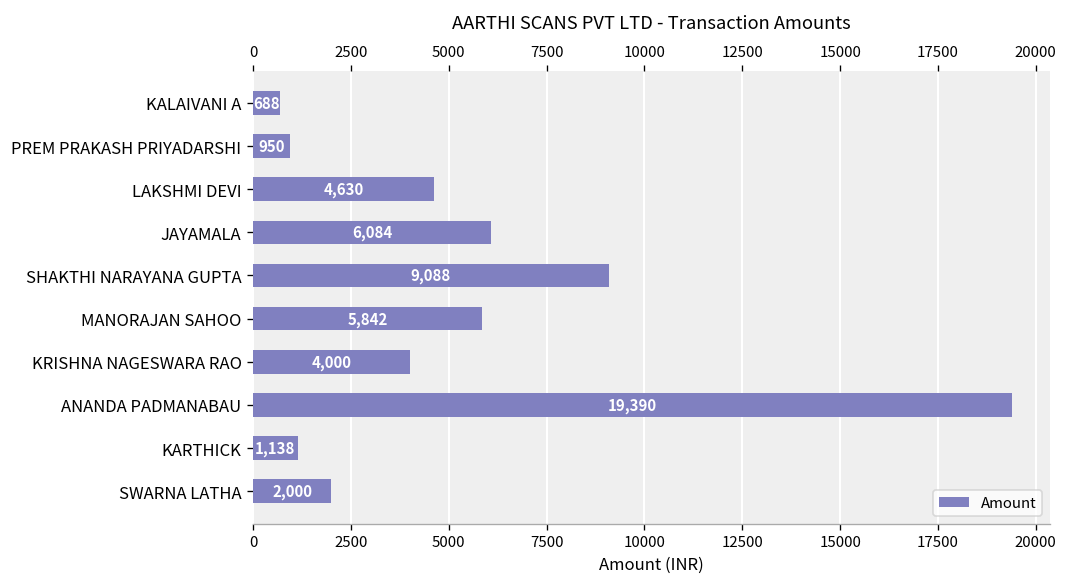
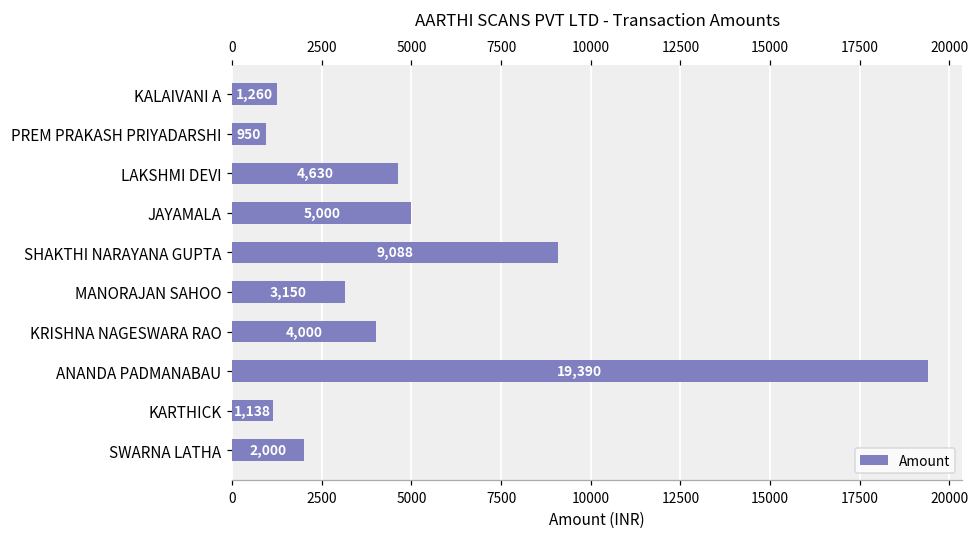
  {
-   "KALAIVANI A": "688",
+   "KALAIVANI A": "1,260",
    "PREM PRAKASH PRIYADARSHI": "950",
    "LAKSHMI DEVI": "4,630",
-   "JAYAMALA": "6,084",
+   "JAYAMALA": "5,000",
    "SHAKTHI NARAYANA GUPTA": "9,088",
-   "MANORAJAN SAHOO": "5,842",
+   "MANORAJAN SAHOO": "3,150",
    "KRISHNA NAGESWARA RAO": "4,000",
    "ANANDA PADMANABAU": "19,390",
    "KARTHICK": "1,138",
    "SWARNA LATHA": "2,000"
  }
